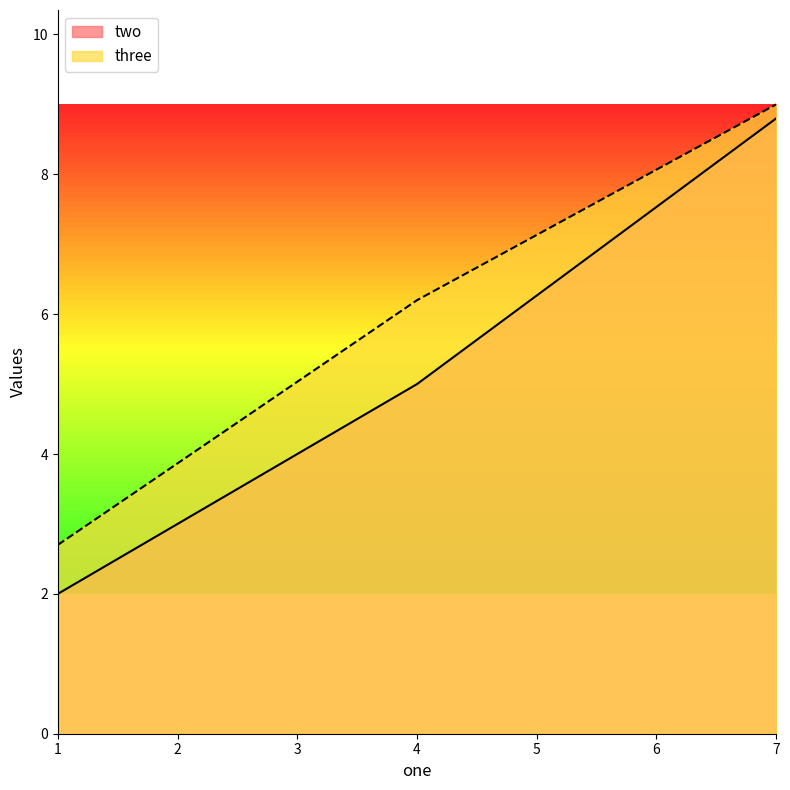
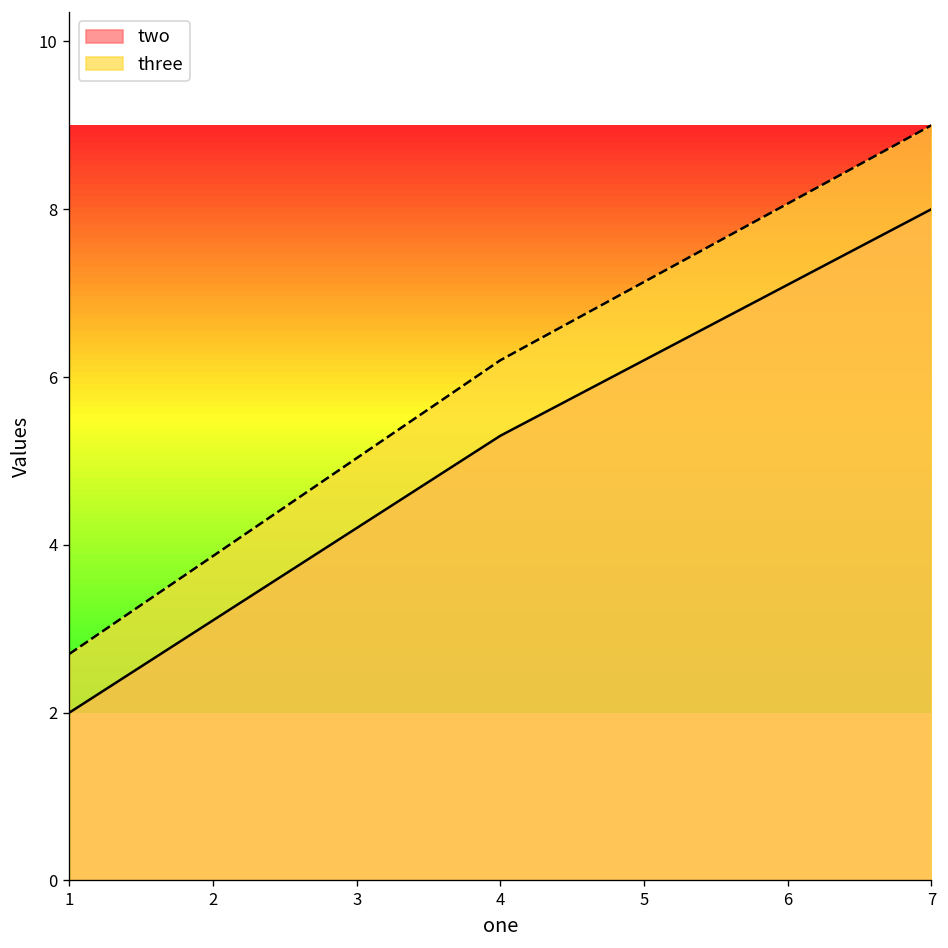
  {
    "two": {
      "1": 2.0,
-     "4": 5.0,
-     "7": 8.8
+     "4": 5.3,
+     "7": 8.0
    },
    "three": {
      "1": 2.7,
      "4": 6.2,
      "7": 9.0
    }
  }
